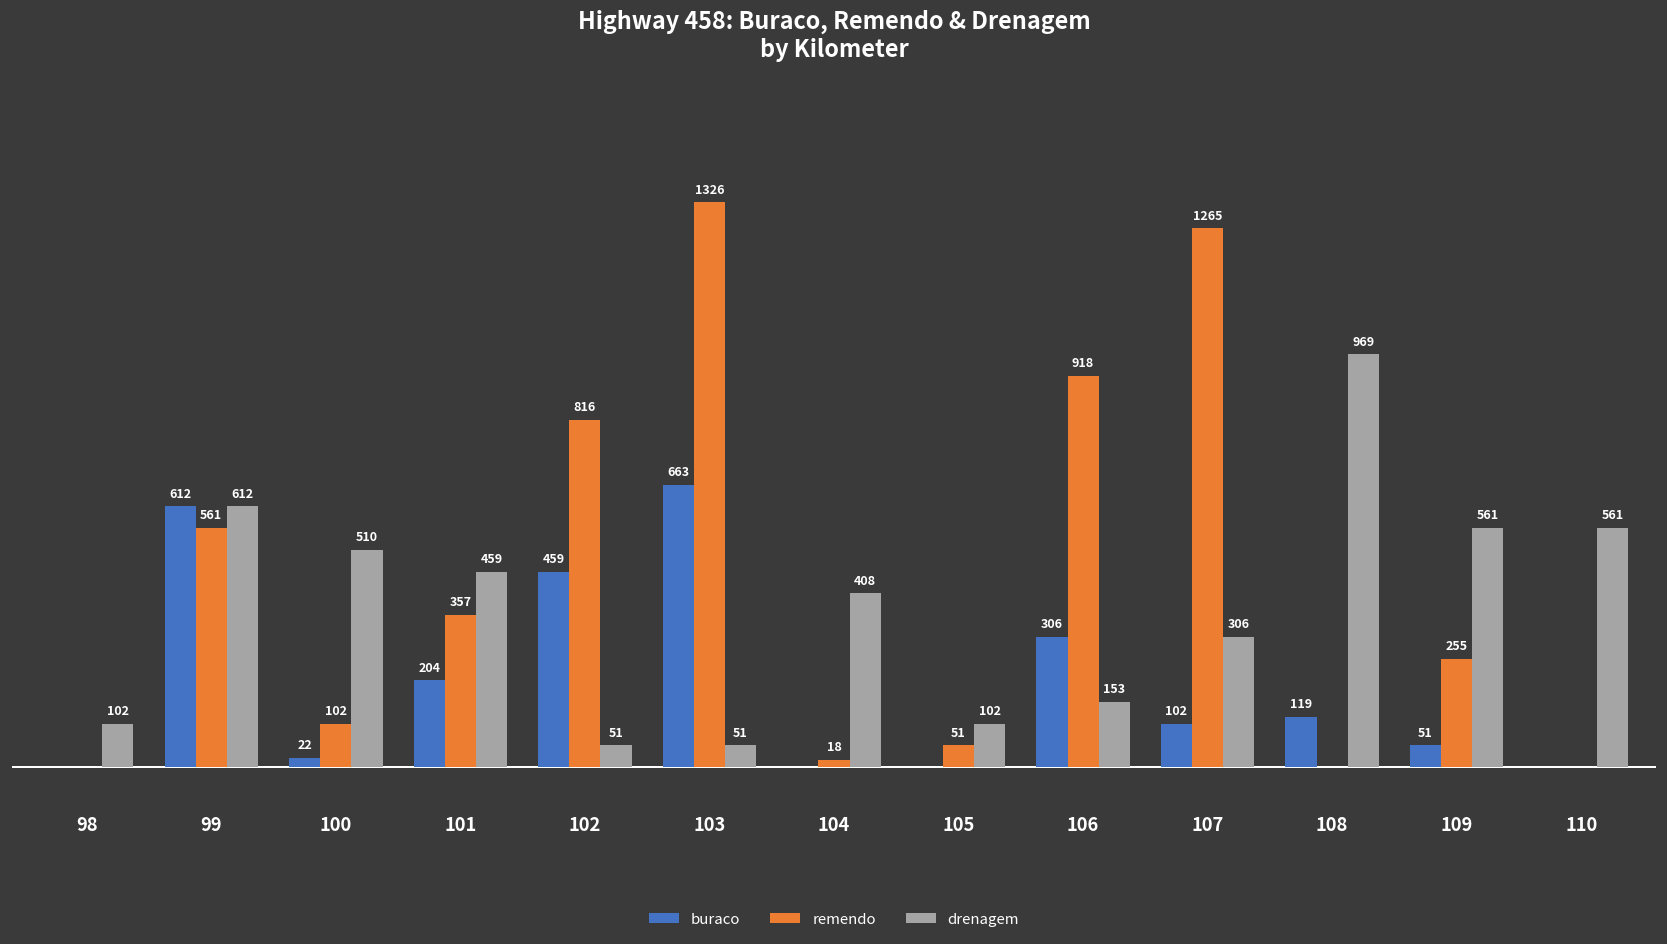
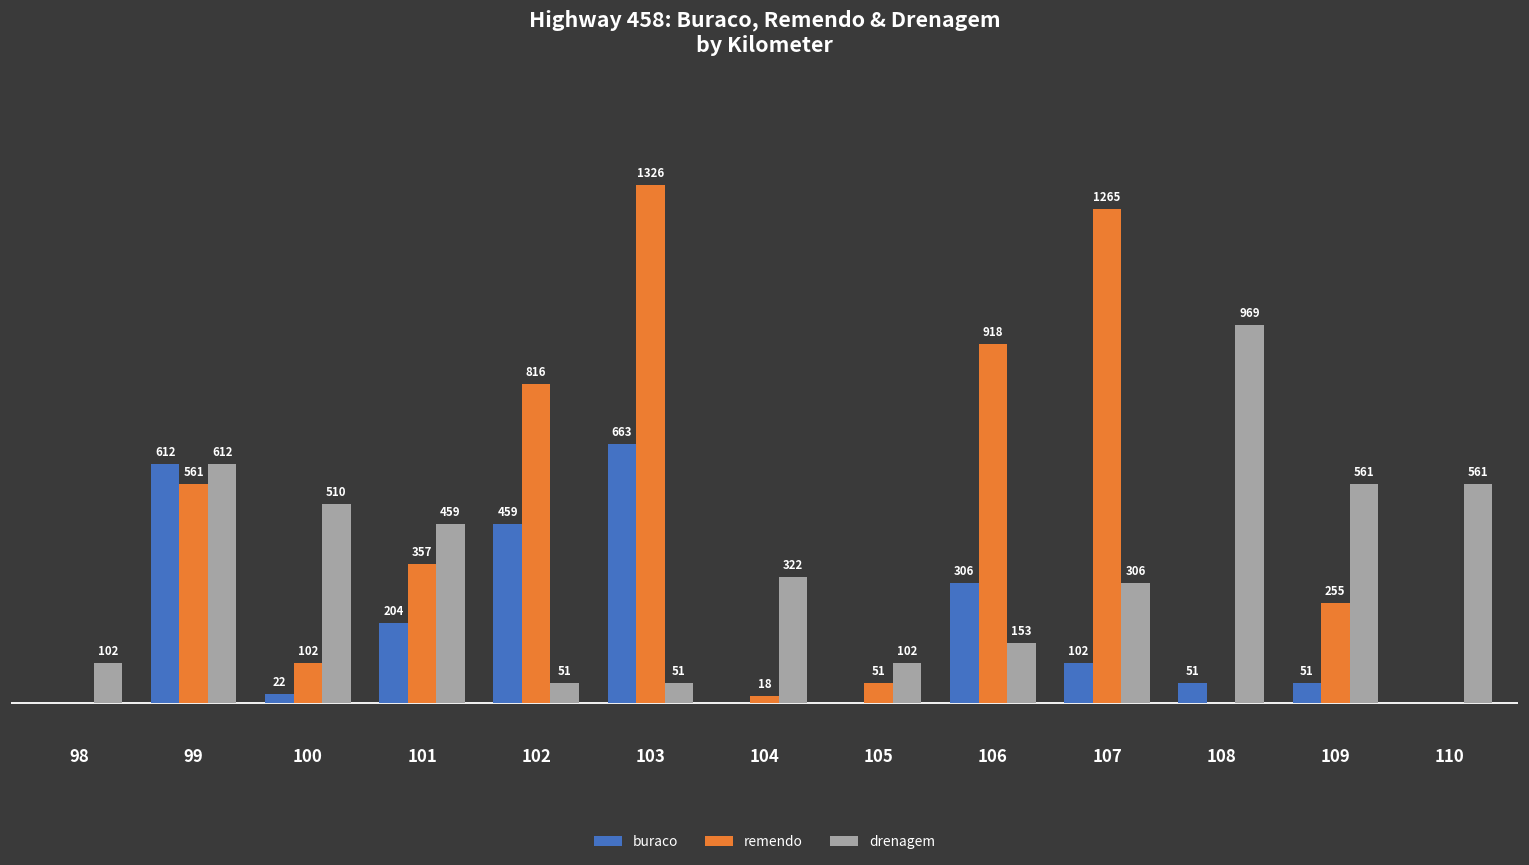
  {
    "buraco": {
      "99": 612,
      "100": 22,
      "101": 204,
      "102": 459,
      "103": 663,
      "106": 306,
      "107": 102,
-     "108": 119,
+     "108": 51,
      "109": 51
    },
    "remendo": {
      "99": 561,
      "100": 102,
      "101": 357,
      "102": 816,
      "103": 1326,
      "104": 18,
      "105": 51,
      "106": 918,
      "107": 1265,
      "109": 255
    },
    "drenagem": {
      "98": 102,
      "99": 612,
      "100": 510,
      "101": 459,
      "102": 51,
      "103": 51,
-     "104": 408,
+     "104": 322,
      "105": 102,
      "106": 153,
      "107": 306,
      "108": 969,
      "109": 561,
      "110": 561
    }
  }
